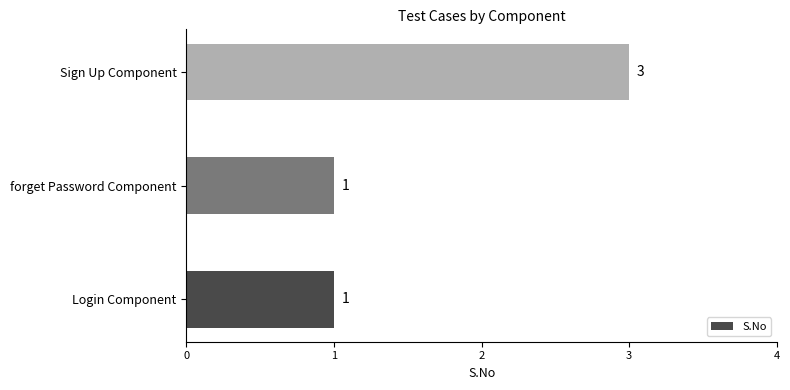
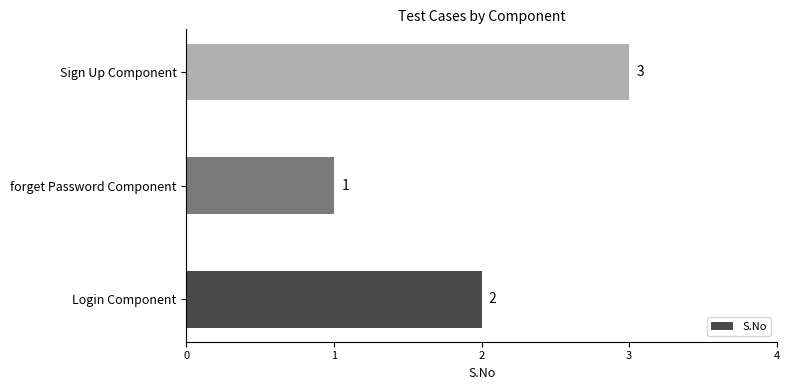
  {
    "Sign Up Component": 3,
    "forget Password Component": 1,
-   "Login Component": 1
+   "Login Component": 2
  }
